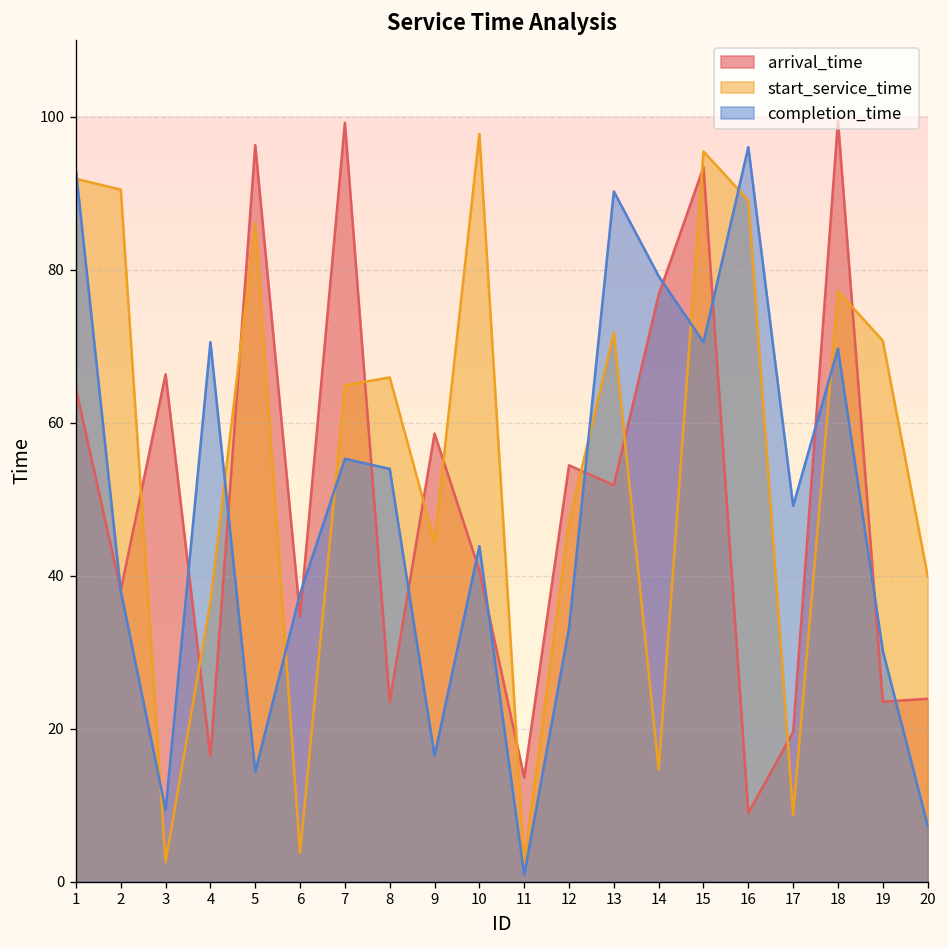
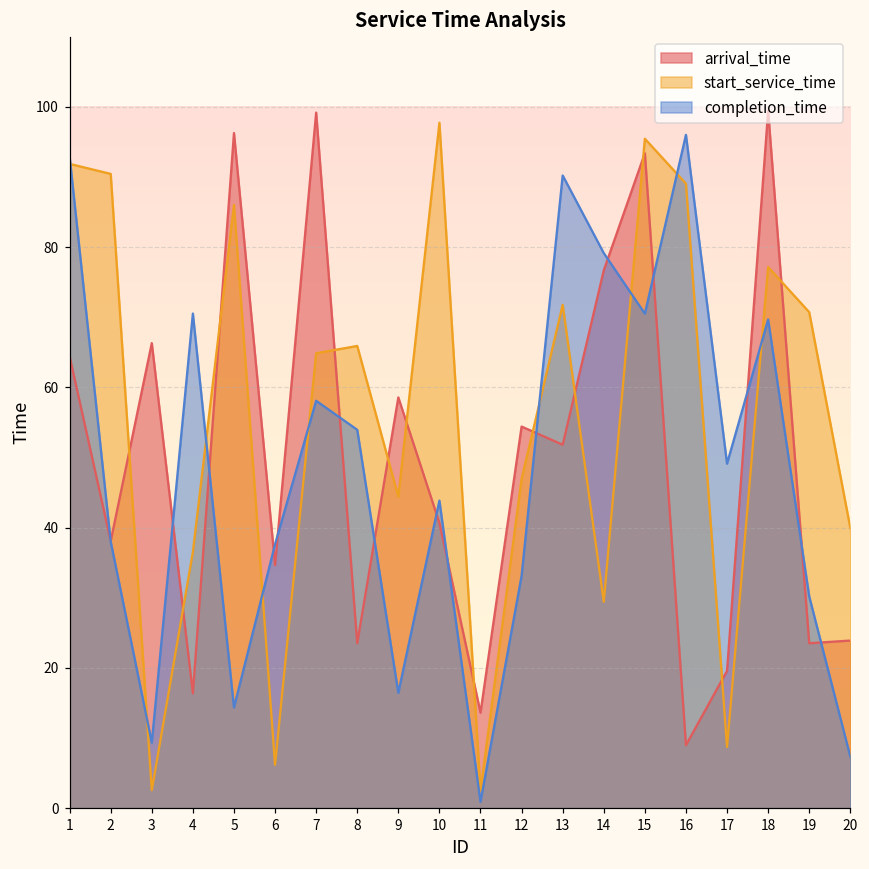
  {
    "arrival_time": {
      "1": 64,
      "3": 66,
      "4": 16,
      "5": 96,
      "6": 35,
      "7": 99,
      "8": 24,
      "9": 59,
      "10": 41,
      "11": 14,
      "12": 54,
      "13": 52,
      "14": 77,
      "15": 93,
      "16": 9,
      "17": 20,
      "19": 24,
      "20": 24
    },
    "start_service_time": {
      "1": 92,
      "2": 90,
      "3": 3,
      "4": 37,
      "5": 86,
-     "6": 4,
+     "6": 6,
      "7": 65,
      "8": 66,
      "9": 44,
      "10": 98,
      "11": 3,
      "12": 47,
      "13": 72,
-     "14": 15,
+     "14": 29,
      "15": 95,
      "16": 89,
      "17": 9,
      "18": 77,
      "19": 71,
      "20": 40
    },
    "completion_time": {
      "1": 93,
      "3": 9,
      "4": 71,
      "5": 14,
      "6": 38,
-     "7": 55,
+     "7": 58,
      "8": 54,
      "9": 16,
      "10": 44,
      "11": 1,
      "12": 33,
      "13": 90,
      "14": 79,
      "15": 71,
      "16": 96,
      "17": 49,
      "18": 70,
      "19": 30,
      "20": 7
    }
  }
